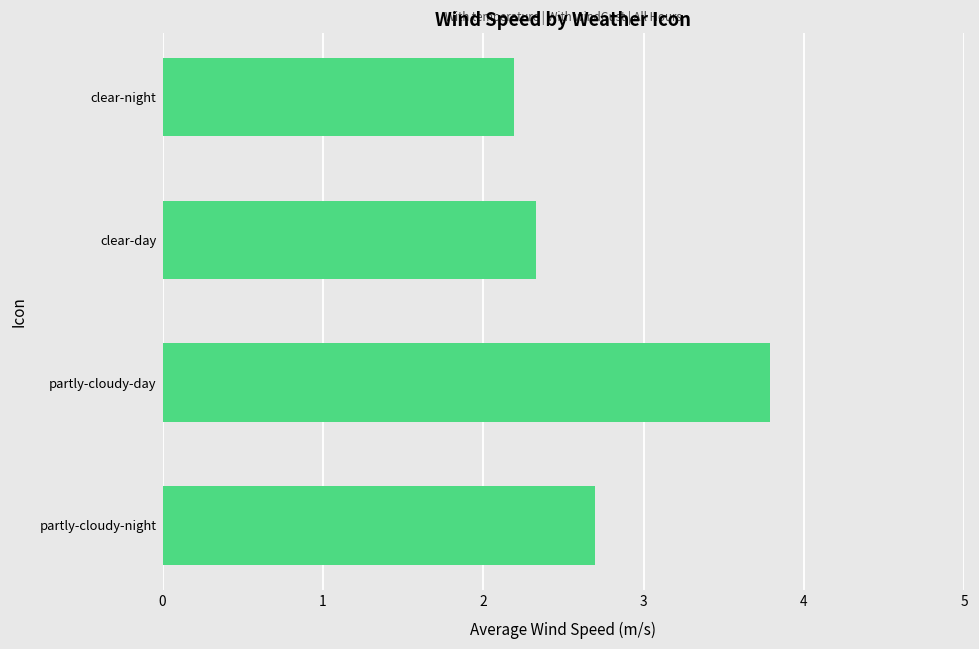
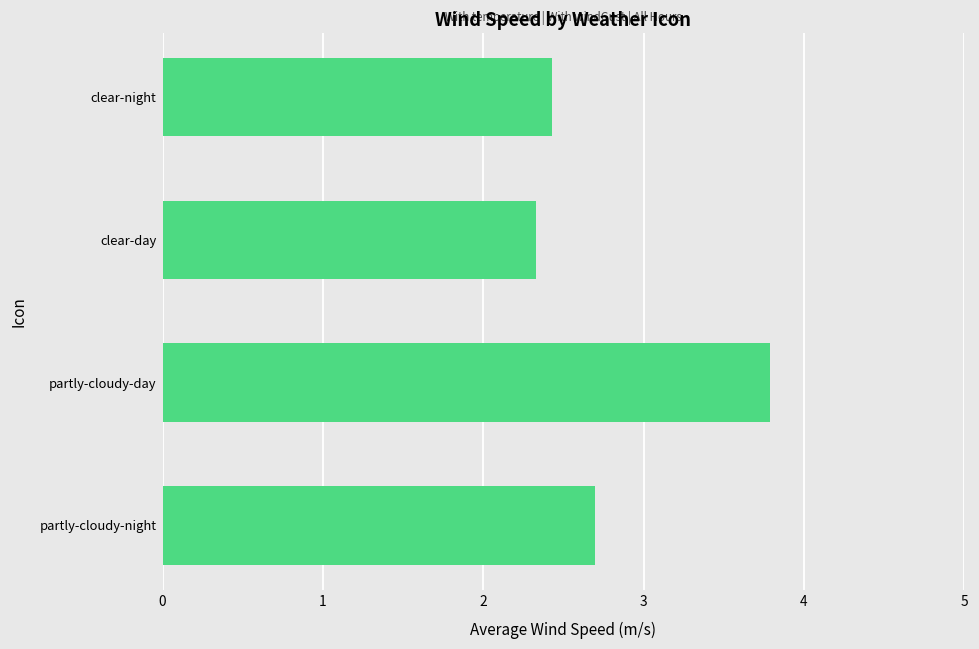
  {
-   "clear-night": 2.19,
+   "clear-night": 2.43,
    "clear-day": 2.33,
    "partly-cloudy-day": 3.79,
    "partly-cloudy-night": 2.70
  }
